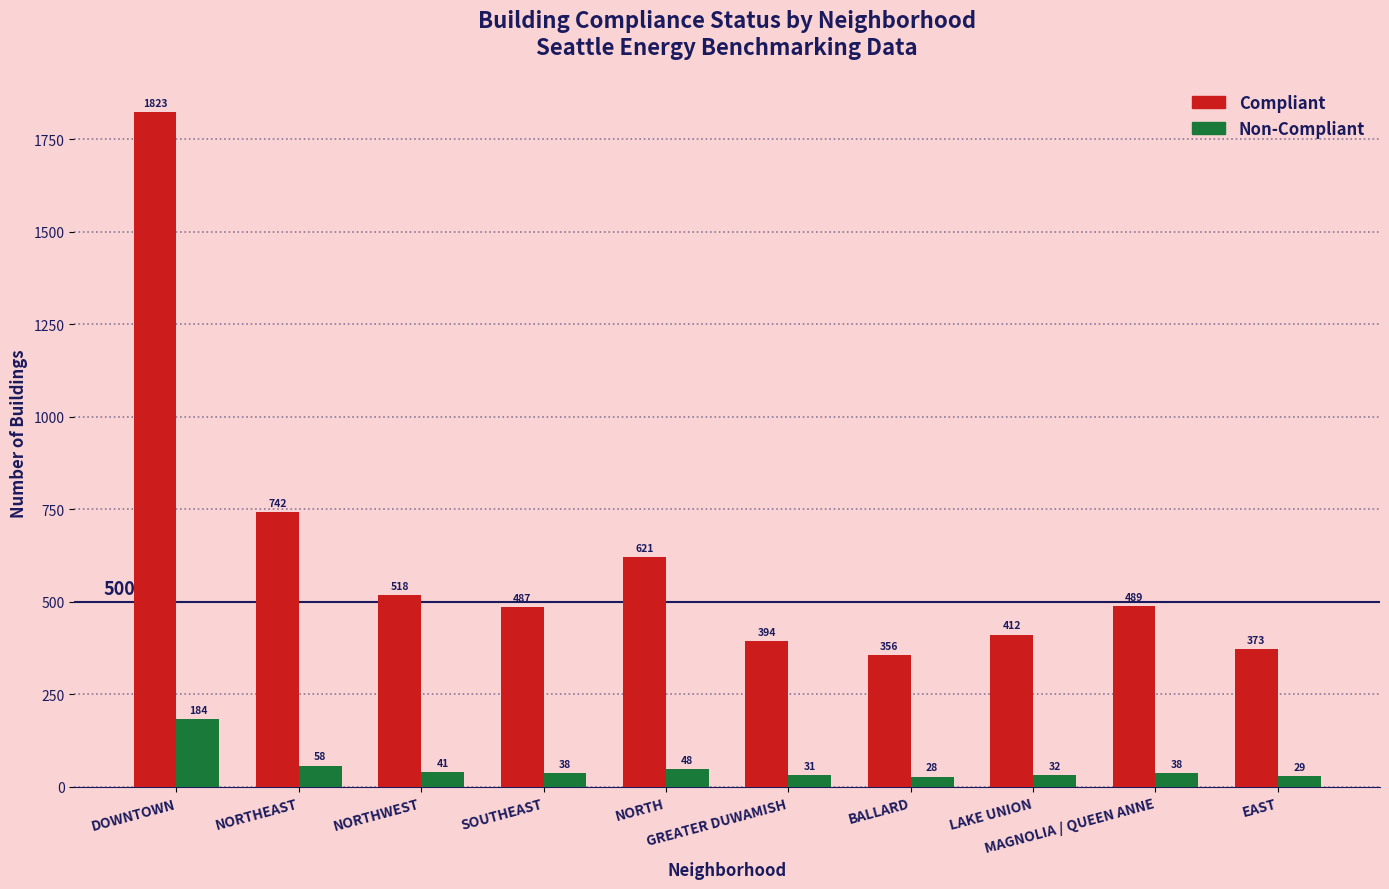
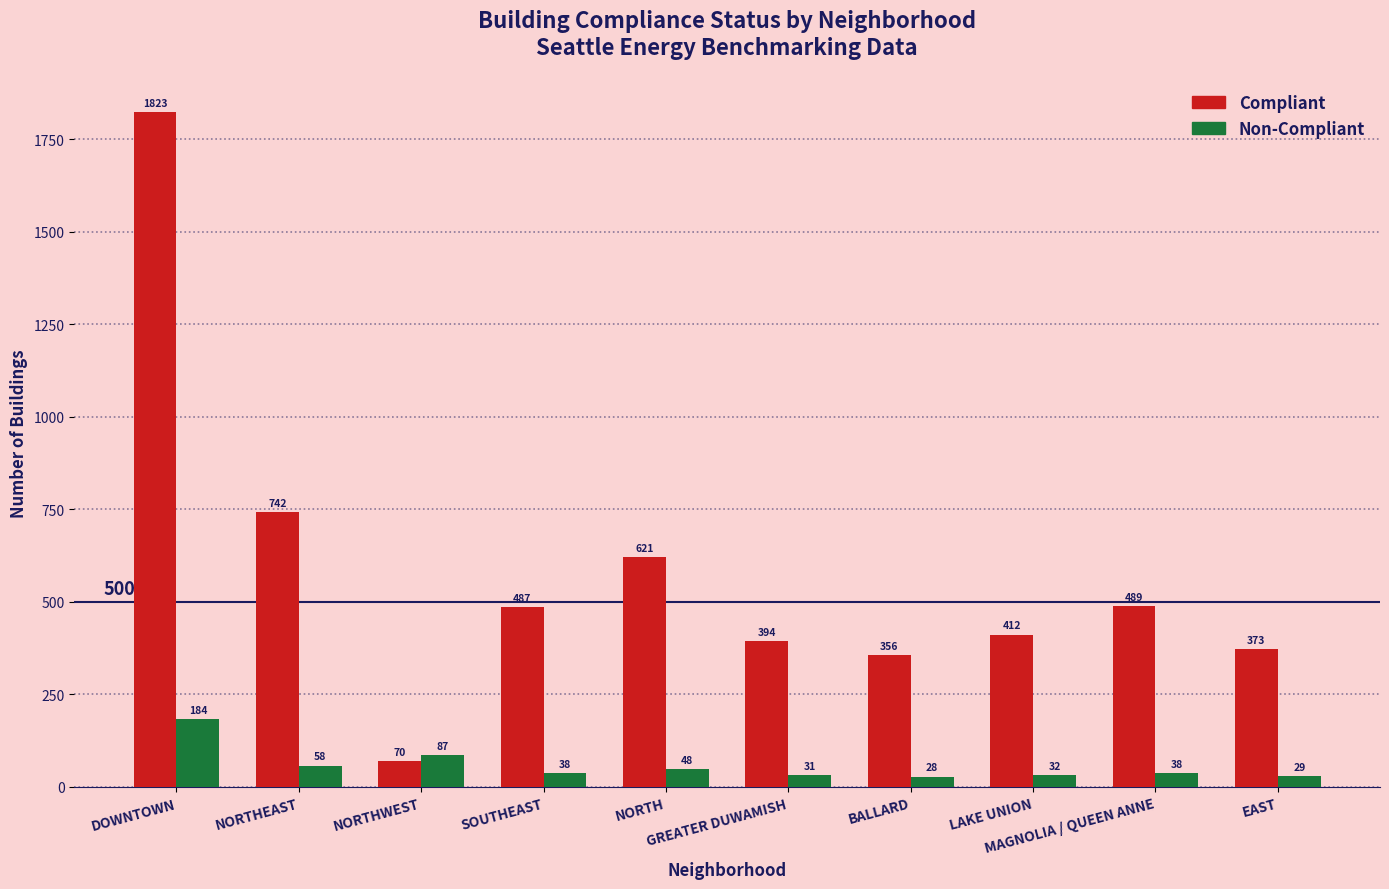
  {
    "Compliant": {
      "DOWNTOWN": 1823,
      "NORTHEAST": 742,
-     "NORTHWEST": 518,
+     "NORTHWEST": 70,
      "SOUTHEAST": 487,
      "NORTH": 621,
      "GREATER DUWAMISH": 394,
      "BALLARD": 356,
      "LAKE UNION": 412,
      "MAGNOLIA / QUEEN ANNE": 489,
      "EAST": 373
    },
    "Non-Compliant": {
      "DOWNTOWN": 184,
      "NORTHEAST": 58,
-     "NORTHWEST": 41,
+     "NORTHWEST": 87,
      "SOUTHEAST": 38,
      "NORTH": 48,
      "GREATER DUWAMISH": 31,
      "BALLARD": 28,
      "LAKE UNION": 32,
      "MAGNOLIA / QUEEN ANNE": 38,
      "EAST": 29
    }
  }
